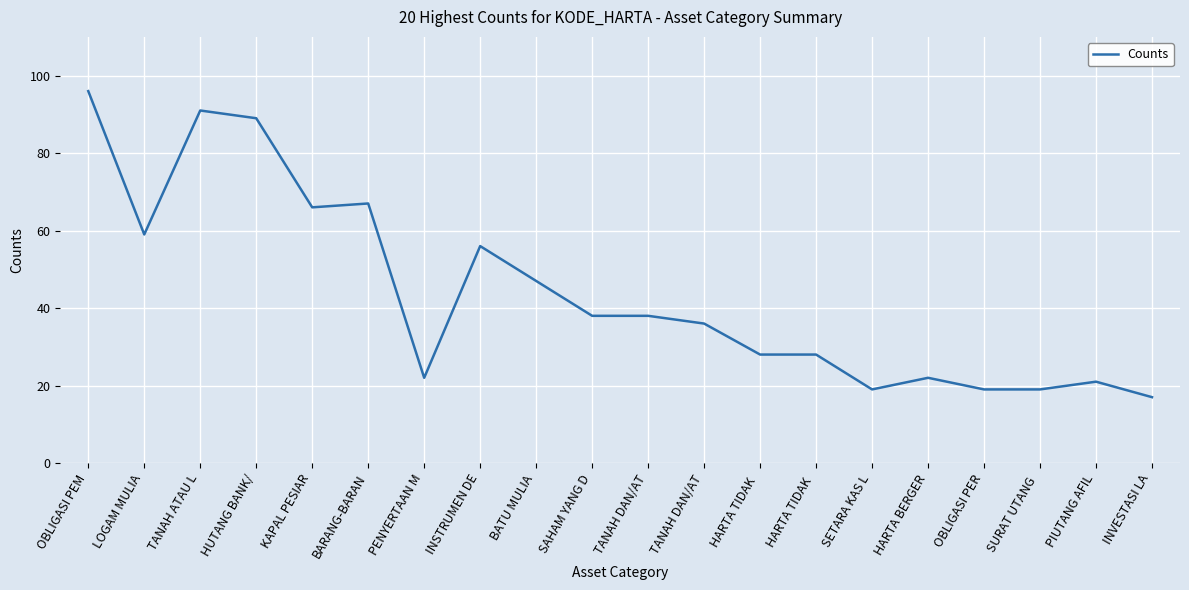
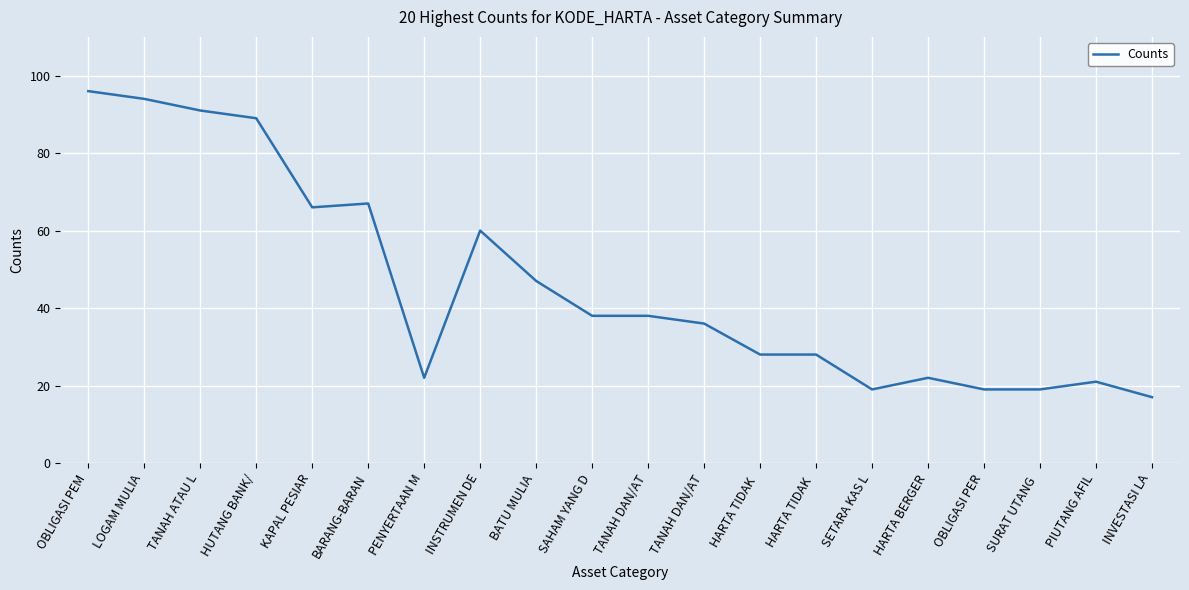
  {
    "OBLIGASI PEM": 96,
-   "LOGAM MULIA": 59,
+   "LOGAM MULIA": 94,
    "TANAH ATAU L": 91,
    "HUTANG BANK/": 89,
    "KAPAL PESIAR": 66,
    "BARANG-BARAN": 67,
    "PENYERTAAN M": 22,
-   "INSTRUMEN DE": 56,
+   "INSTRUMEN DE": 60,
    "BATU MULIA": 47,
    "SAHAM YANG D": 38,
    "SETARA KAS L": 19,
    "HARTA BERGER": 22,
    "OBLIGASI PER": 19,
    "SURAT UTANG": 19,
    "PIUTANG AFIL": 21,
    "INVESTASI LA": 17
  }
